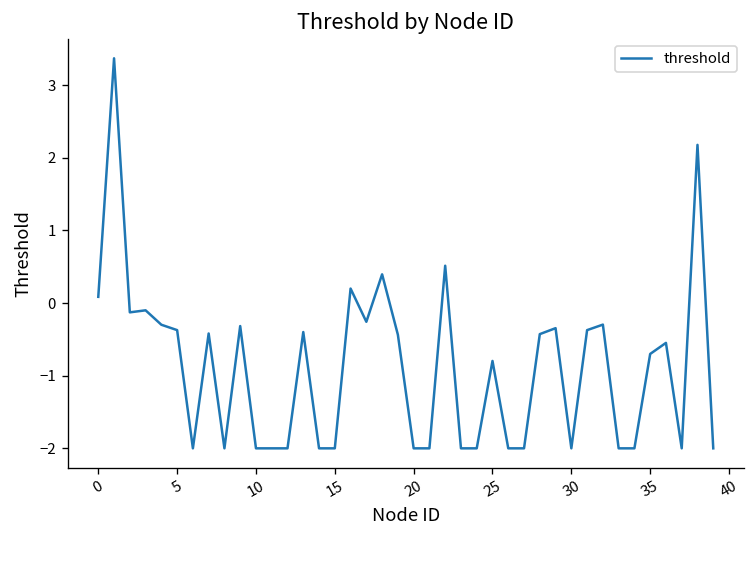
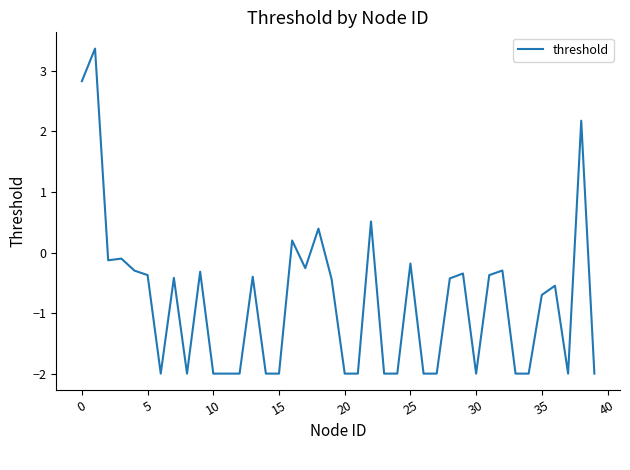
  {
-   "0": 0.1,
+   "0": 2.8,
    "5": -0.4,
    "10": -2.0,
    "15": -2.0,
    "20": -2.0,
-   "25": -0.8,
+   "25": -0.2,
    "30": -2.0,
    "35": -0.7
  }
